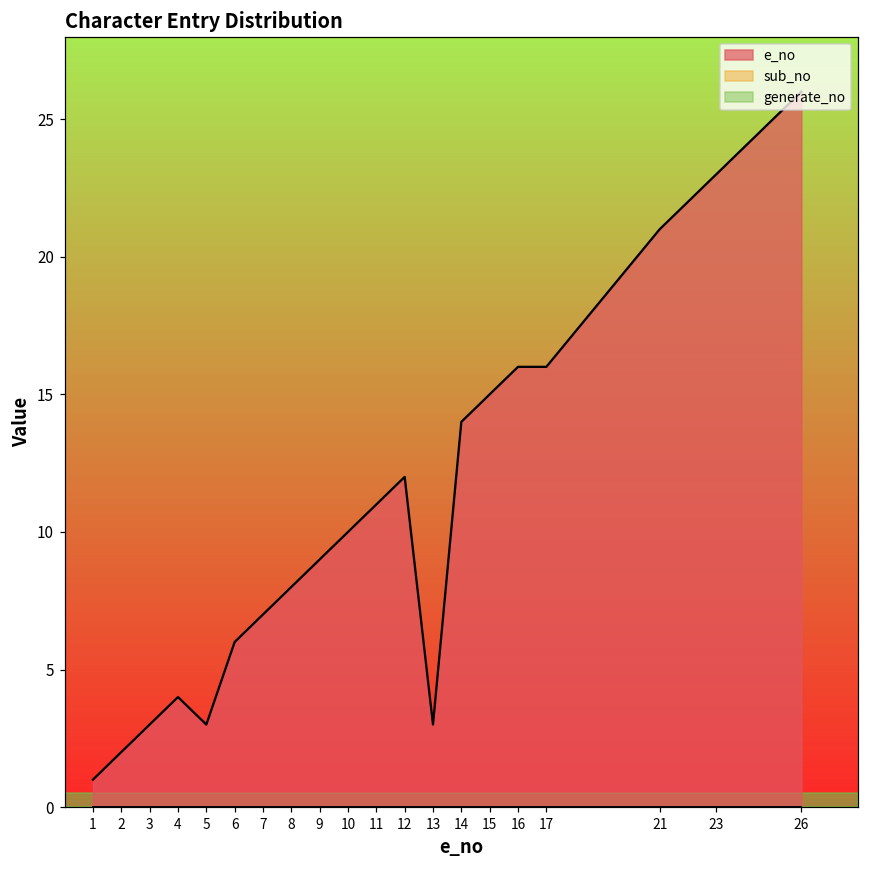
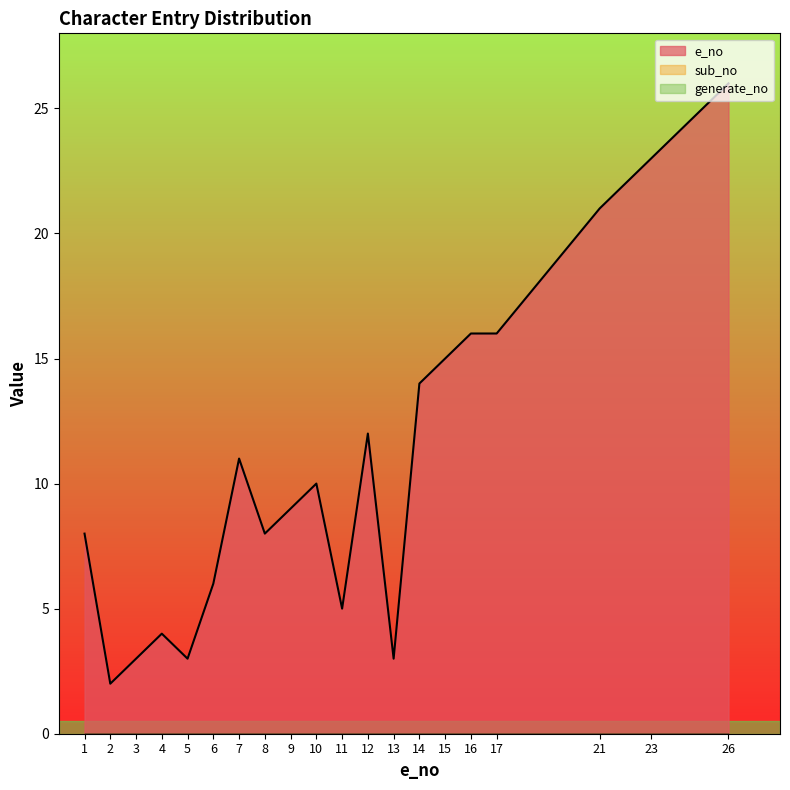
  {
    "e_no": {
-     "1": 1,
+     "1": 8,
      "2": 2,
      "3": 3,
      "4": 4,
      "5": 3,
      "6": 6,
-     "7": 7,
+     "7": 11,
      "8": 8,
      "9": 9,
      "10": 10,
-     "11": 11,
+     "11": 5,
      "12": 12,
      "13": 3,
      "14": 14,
      "15": 15,
      "16": 16,
      "17": 16,
      "21": 21,
      "23": 23
    }
  }
